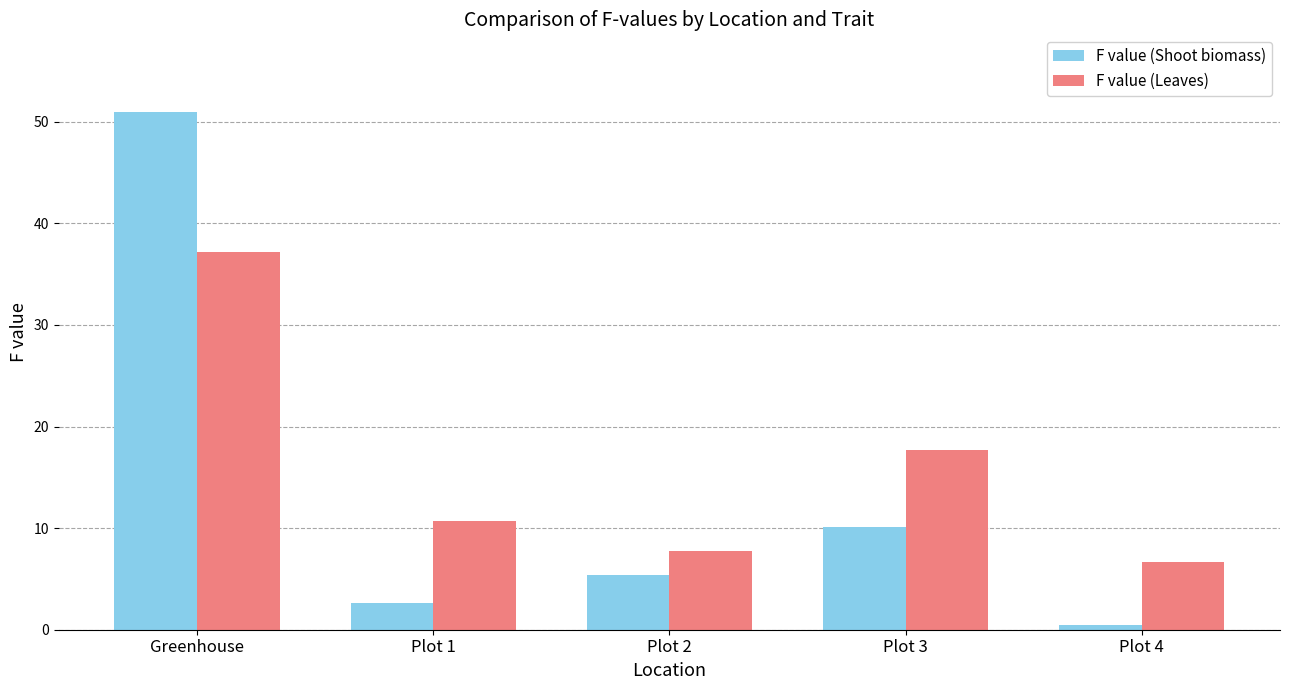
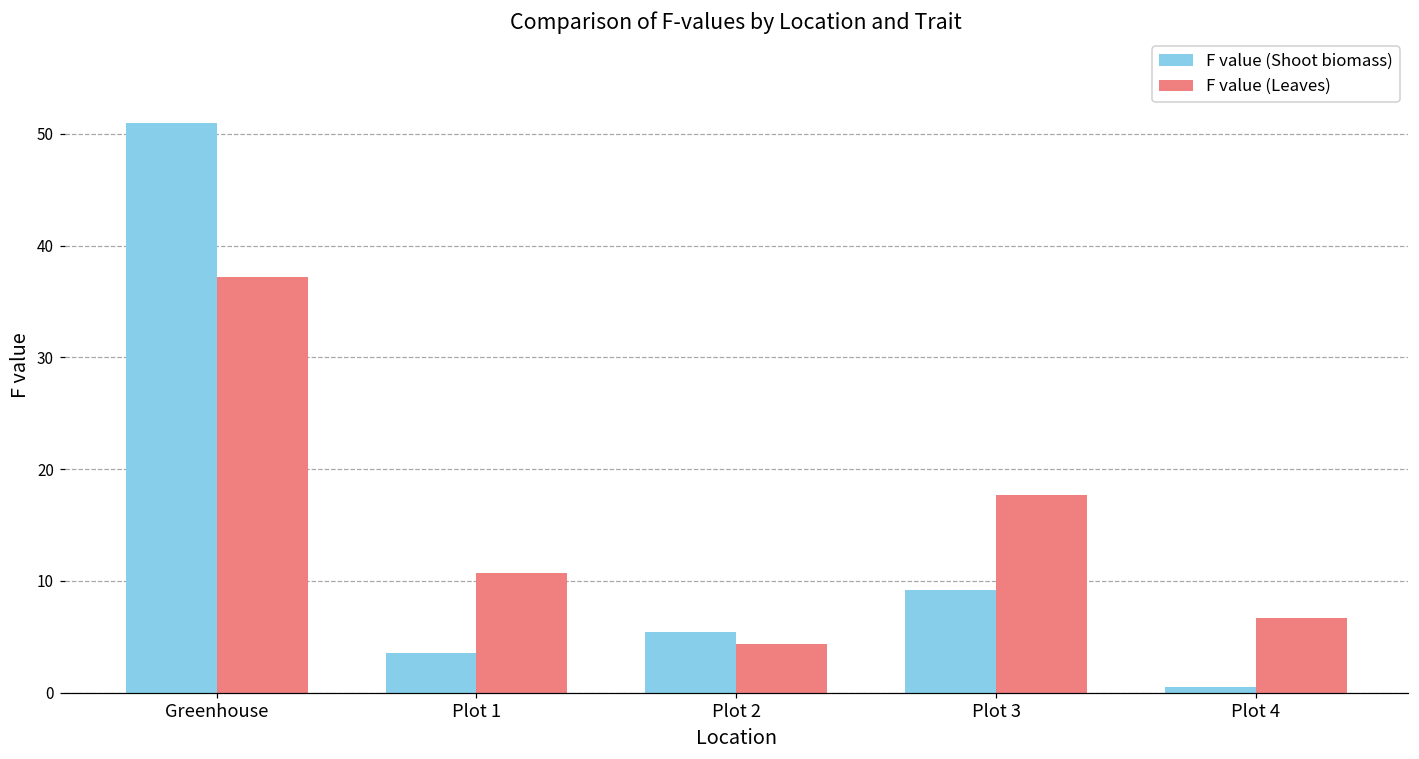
  {
    "F value (Shoot biomass)": {
      "Greenhouse": 51.0,
-     "Plot 1": 2.6,
+     "Plot 1": 3.6,
      "Plot 2": 5.4,
-     "Plot 3": 10.1,
+     "Plot 3": 9.2,
      "Plot 4": 0.5
    },
    "F value (Leaves)": {
      "Greenhouse": 37.2,
      "Plot 1": 10.7,
-     "Plot 2": 7.8,
+     "Plot 2": 4.4,
      "Plot 3": 17.7,
      "Plot 4": 6.7
    }
  }
